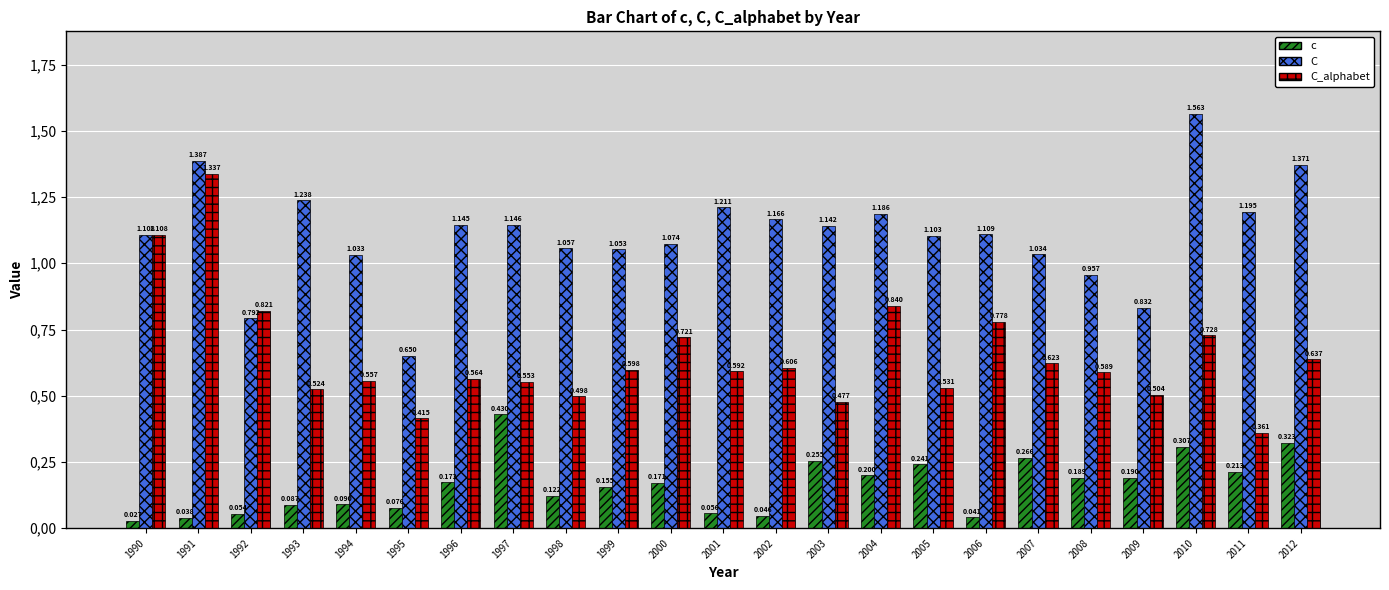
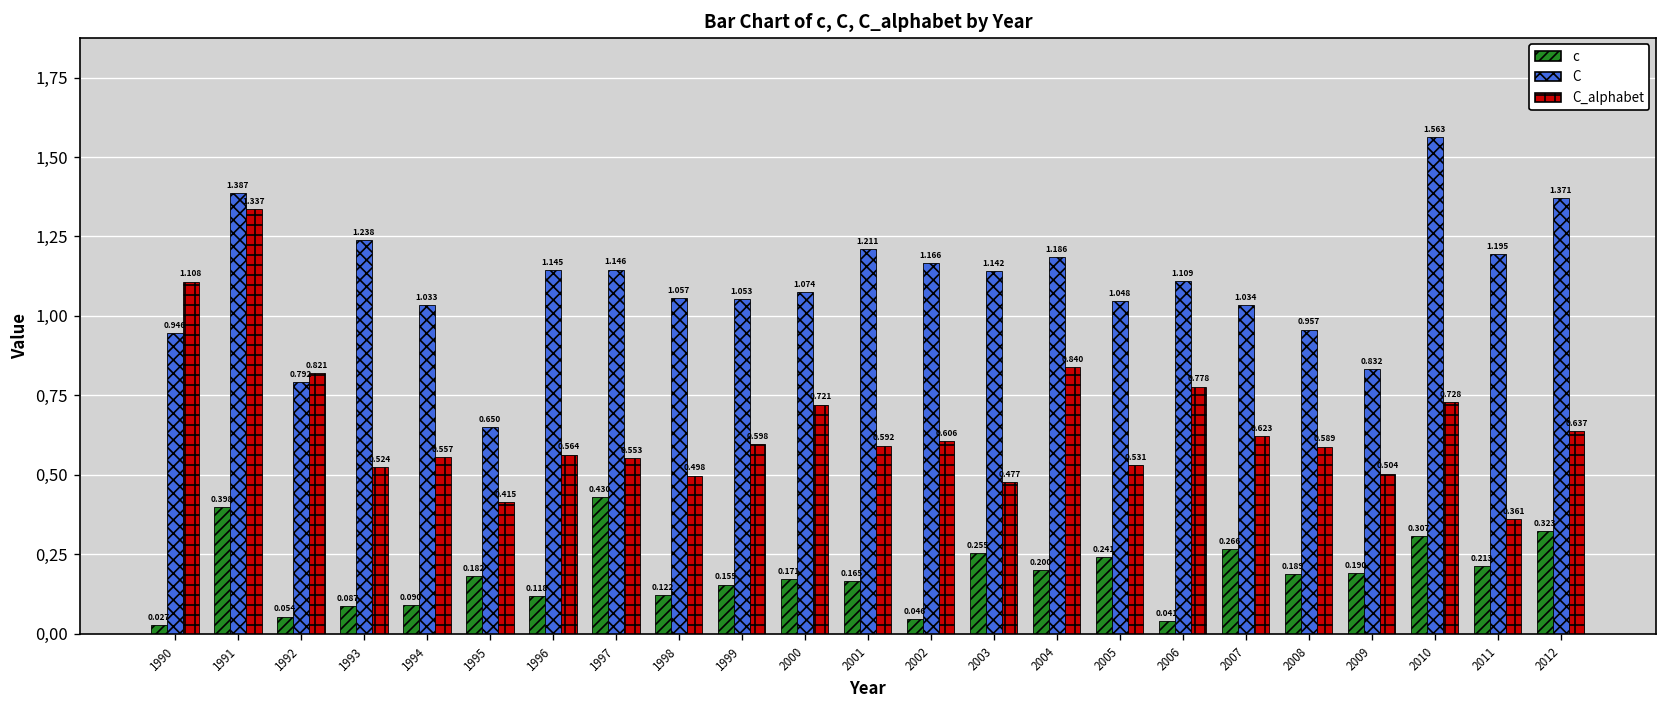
  {
    "c": {
      "1990": 0.027,
-     "1991": 0.038,
+     "1991": 0.398,
      "1992": 0.054,
      "1993": 0.087,
      "1994": 0.090,
-     "1995": 0.076,
-     "1996": 0.173,
+     "1995": 0.182,
+     "1996": 0.118,
      "1997": 0.430,
      "1998": 0.122,
      "1999": 0.155,
      "2000": 0.171,
-     "2001": 0.056,
+     "2001": 0.165,
      "2002": 0.046,
      "2003": 0.255,
      "2004": 0.200,
      "2005": 0.241,
      "2006": 0.041,
      "2007": 0.266,
      "2008": 0.189,
      "2009": 0.190,
      "2010": 0.307,
      "2011": 0.213,
      "2012": 0.323
    },
    "C": {
-     "1990": 1.108,
+     "1990": 0.946,
      "1991": 1.387,
      "1992": 0.792,
      "1993": 1.238,
      "1994": 1.033,
      "1995": 0.650,
      "1996": 1.145,
      "1997": 1.146,
      "1998": 1.057,
      "1999": 1.053,
      "2000": 1.074,
      "2001": 1.211,
      "2002": 1.166,
      "2003": 1.142,
      "2004": 1.186,
-     "2005": 1.103,
+     "2005": 1.048,
      "2006": 1.109,
      "2007": 1.034,
      "2008": 0.957,
      "2009": 0.832,
      "2010": 1.563,
      "2011": 1.195,
      "2012": 1.371
    },
    "C_alphabet": {
      "1990": 1.108,
      "1991": 1.337,
      "1992": 0.821,
      "1993": 0.524,
      "1994": 0.557,
      "1995": 0.415,
      "1996": 0.564,
      "1997": 0.553,
      "1998": 0.498,
      "1999": 0.598,
      "2000": 0.721,
      "2001": 0.592,
      "2002": 0.606,
      "2003": 0.477,
      "2004": 0.840,
      "2005": 0.531,
      "2006": 0.778,
      "2007": 0.623,
      "2008": 0.589,
      "2009": 0.504,
      "2010": 0.728,
      "2011": 0.361,
      "2012": 0.637
    }
  }
